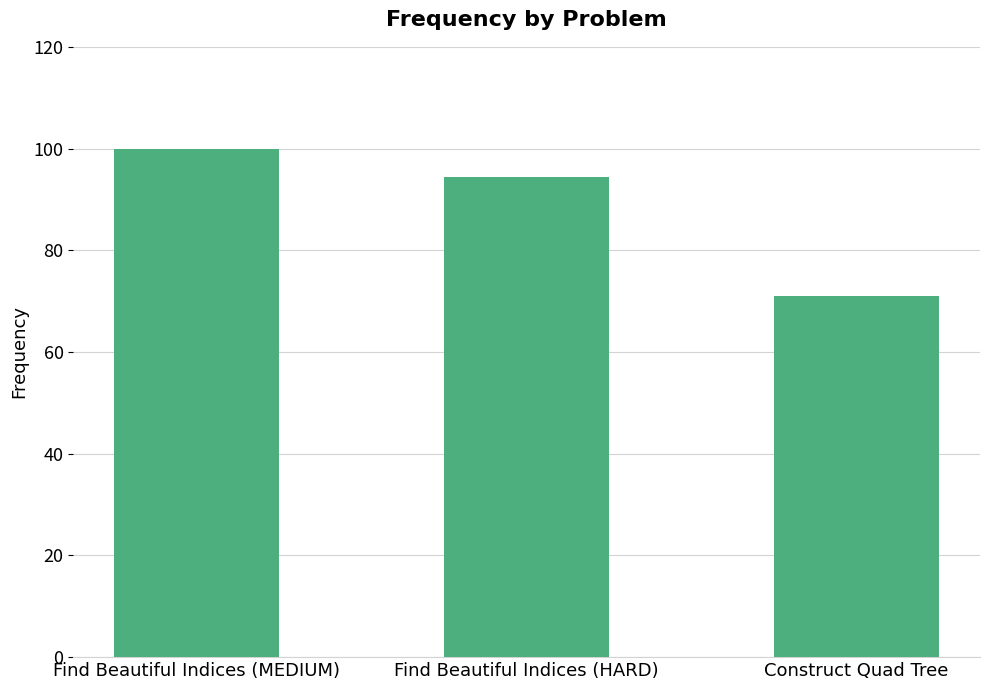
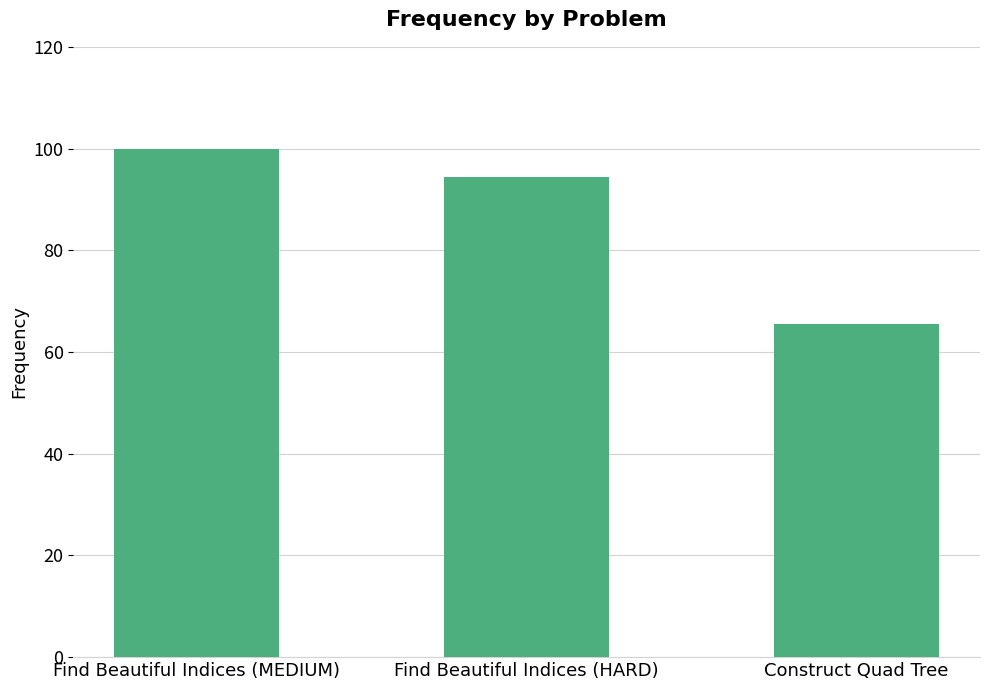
  {
    "Find Beautiful Indices (MEDIUM)": 100,
    "Find Beautiful Indices (HARD)": 94,
-   "Construct Quad Tree": 71
+   "Construct Quad Tree": 66
  }
